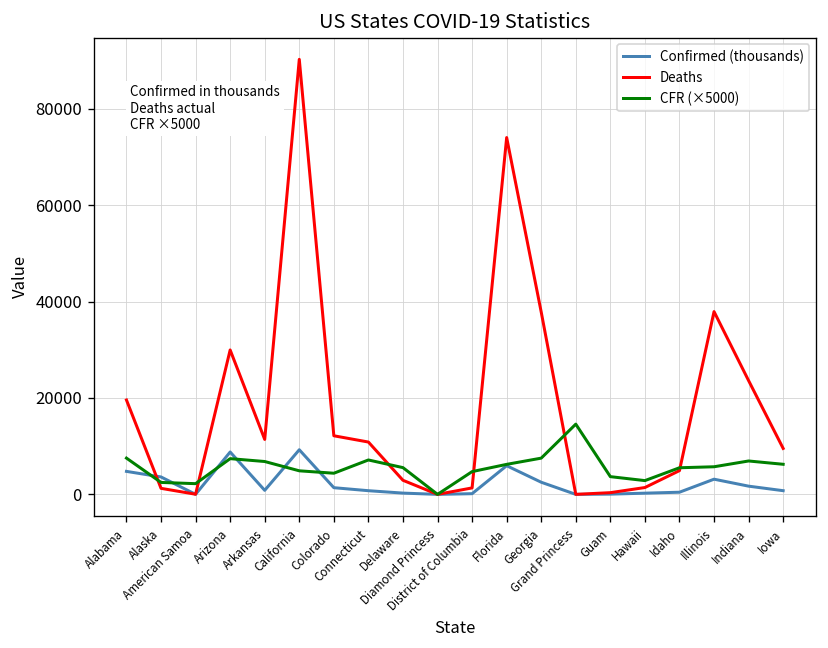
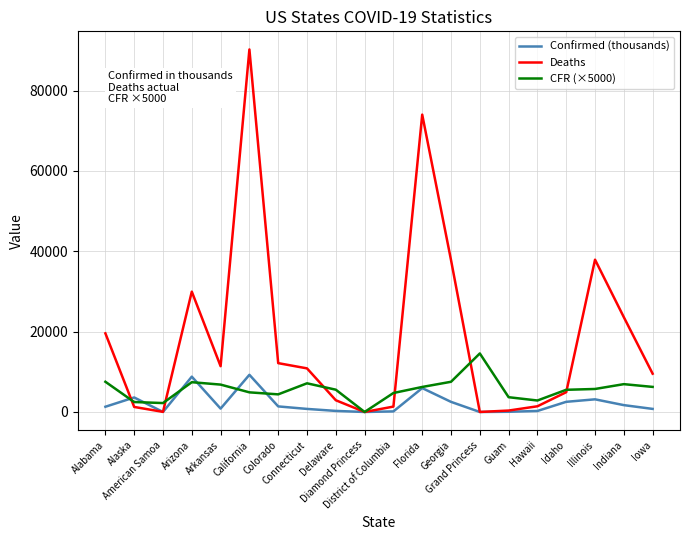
  {
    "Confirmed (thousands)": {
-     "Alabama": 5000,
+     "Alabama": 1000,
      "Alaska": 4000,
      "Arizona": 9000,
      "Arkansas": 1000,
      "California": 9000,
      "Colorado": 1000,
      "Connecticut": 1000,
      "Delaware": 0,
      "District of Columbia": 0,
      "Georgia": 3000,
      "Hawaii": 0,
-     "Idaho": 0,
+     "Idaho": 3000,
      "Illinois": 3000,
      "Indiana": 2000,
      "Iowa": 1000
    },
    "Deaths": {
      "Alabama": 20000,
      "Alaska": 1000,
      "Arizona": 30000,
      "Arkansas": 11000,
      "California": 90000,
      "Colorado": 12000,
      "Connecticut": 11000,
      "Delaware": 3000,
      "District of Columbia": 1000,
      "Florida": 74000,
      "Georgia": 38000,
      "Hawaii": 1000,
      "Illinois": 38000,
      "Indiana": 24000,
      "Iowa": 10000
    },
    "CFR (×5000)": {
      "Alabama": 8000,
      "Alaska": 2000,
      "American Samoa": 2000,
      "Arizona": 7000,
      "Arkansas": 7000,
      "California": 5000,
      "Colorado": 4000,
      "Connecticut": 7000,
      "Delaware": 6000,
      "District of Columbia": 5000,
      "Georgia": 8000,
      "Grand Princess": 15000,
      "Guam": 4000,
      "Hawaii": 3000,
      "Illinois": 6000,
      "Indiana": 7000,
      "Iowa": 6000
    }
  }
